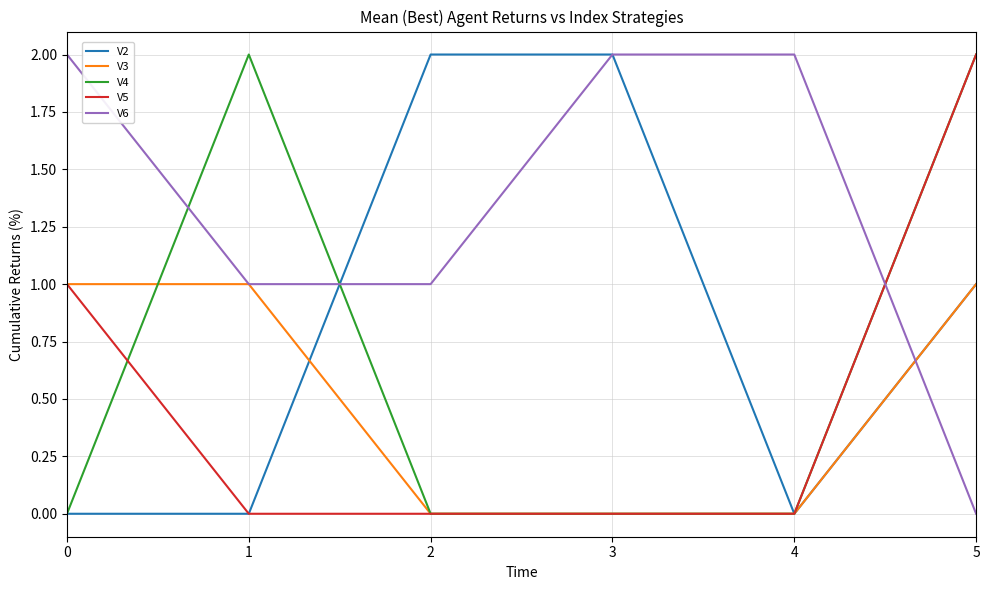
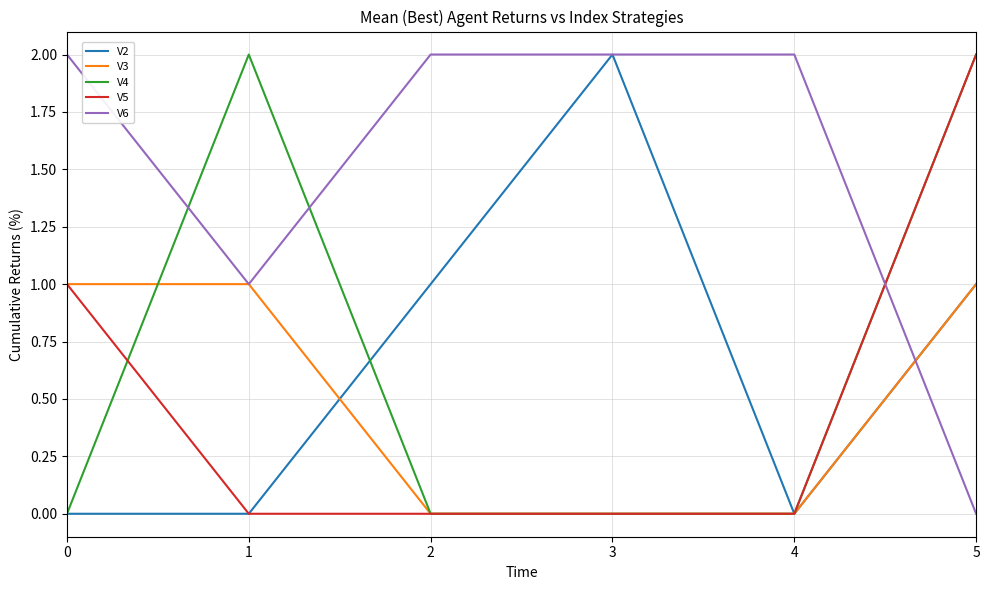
  {
    "V2": {
-     "2": 2
+     "2": 1
    },
    "V4": {
      "1": 2
    },
    "V6": {
      "0": 2,
-     "2": 1,
+     "2": 2,
      "4": 2,
      "5": 0
    }
  }
